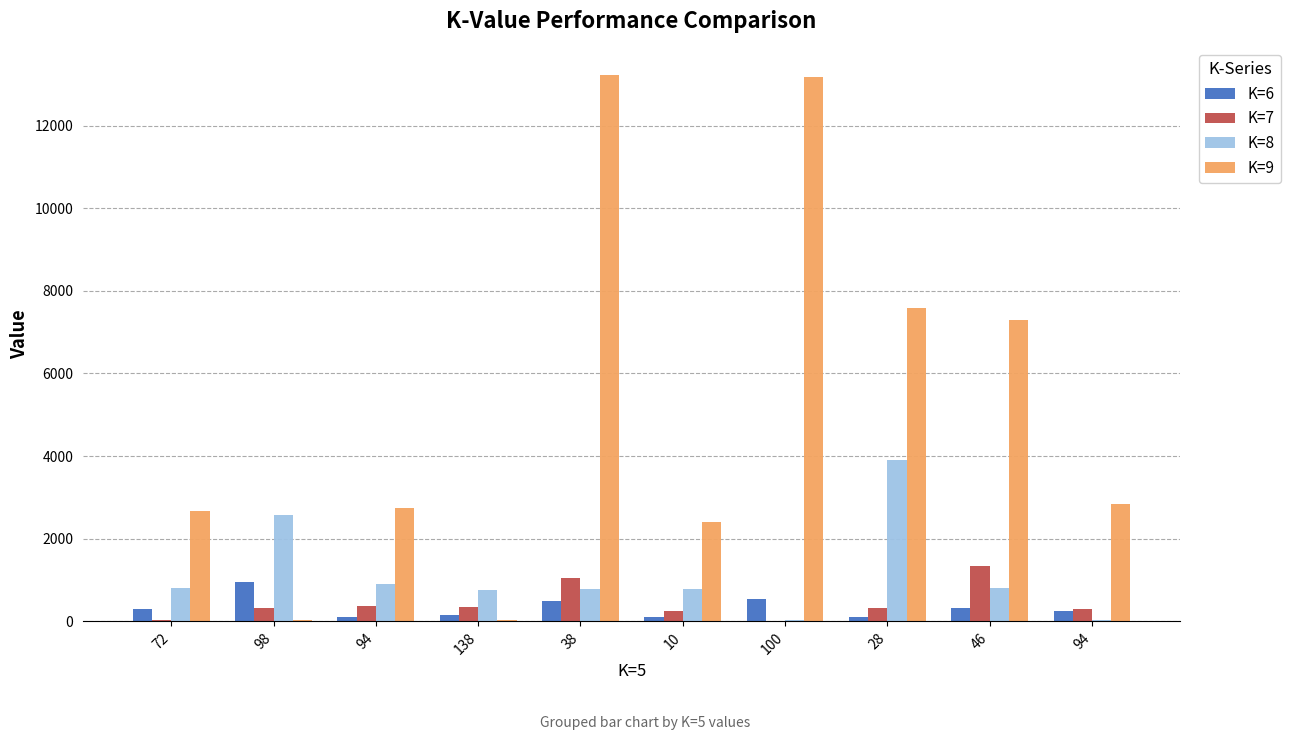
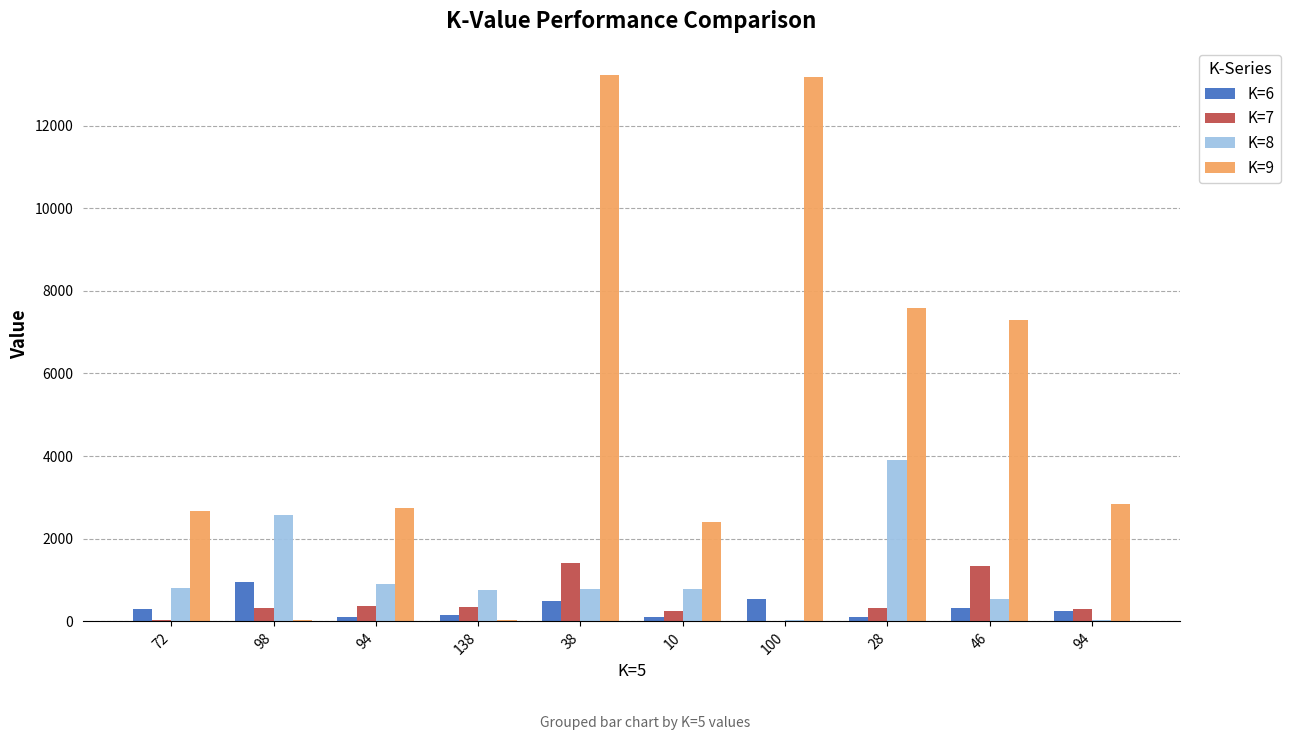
  {
    "K=6": {
      "72": 300,
      "98": 1000,
      "138": 200,
      "38": 500,
      "10": 100,
      "100": 500,
      "28": 100,
      "46": 300
    },
    "K=7": {
      "98": 300,
      "138": 400,
-     "38": 1100,
+     "38": 1400,
      "10": 200,
      "28": 300,
      "46": 1300
    },
    "K=8": {
      "72": 800,
      "98": 2600,
      "138": 800,
      "38": 800,
      "10": 800,
      "28": 3900,
-     "46": 800
+     "46": 500
    },
    "K=9": {
      "72": 2700,
      "38": 13200,
      "10": 2400,
      "100": 13200,
      "28": 7600,
      "46": 7300
    }
  }
